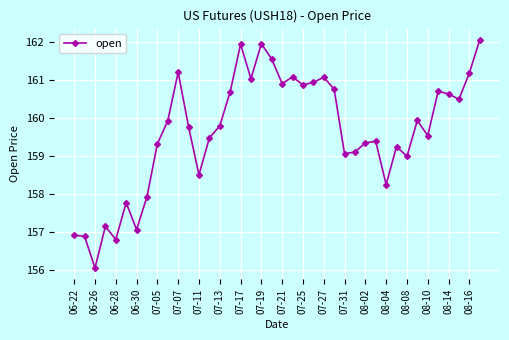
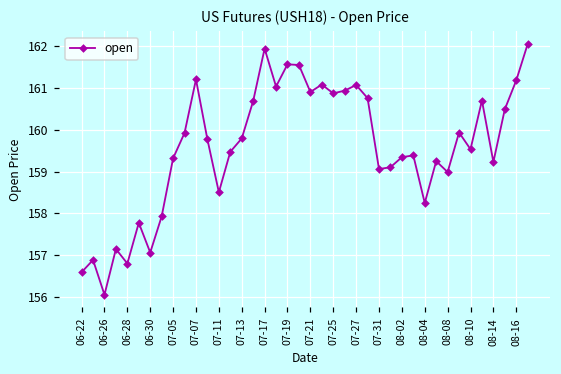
  {
-   "06-22": 156.9,
+   "06-22": 156.6,
    "06-26": 156.1,
    "06-28": 156.8,
    "06-30": 157.1,
    "07-05": 159.3,
    "07-07": 161.2,
    "07-11": 158.5,
    "07-13": 159.8,
    "07-17": 161.9,
-   "07-19": 162.0,
+   "07-19": 161.6,
    "07-21": 160.9,
    "07-25": 160.9,
    "07-27": 161.1,
    "07-31": 159.1,
    "08-02": 159.3,
    "08-04": 158.2,
    "08-08": 159.0,
    "08-10": 159.5,
-   "08-14": 160.6,
+   "08-14": 159.2,
    "08-16": 161.2
  }
